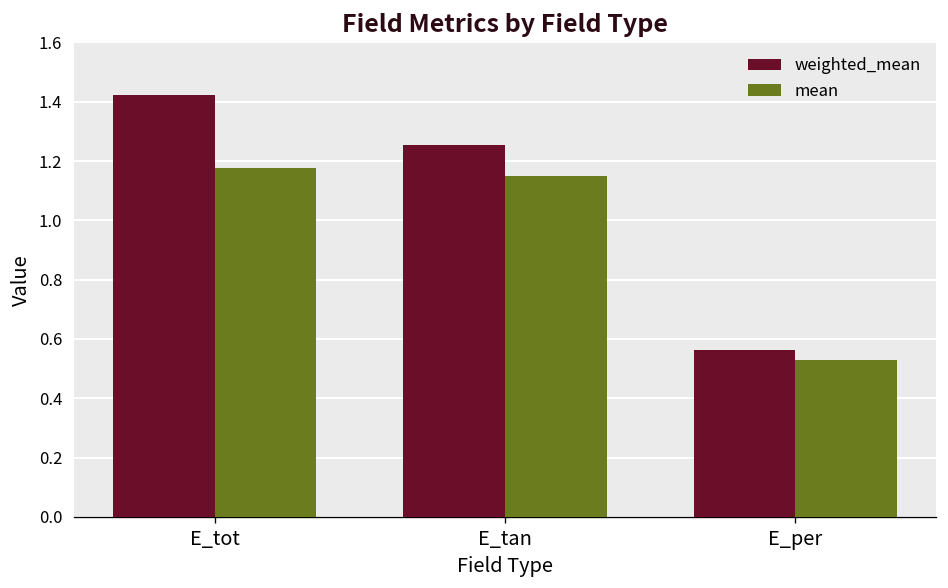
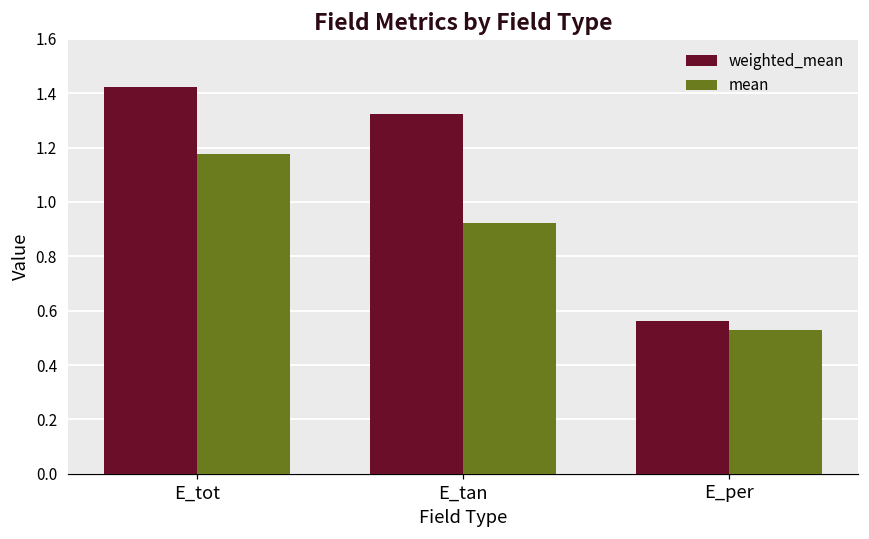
  {
    "weighted_mean": {
      "E_tot": 1.42,
-     "E_tan": 1.25,
+     "E_tan": 1.32,
      "E_per": 0.56
    },
    "mean": {
      "E_tot": 1.18,
-     "E_tan": 1.15,
+     "E_tan": 0.92,
      "E_per": 0.53
    }
  }
